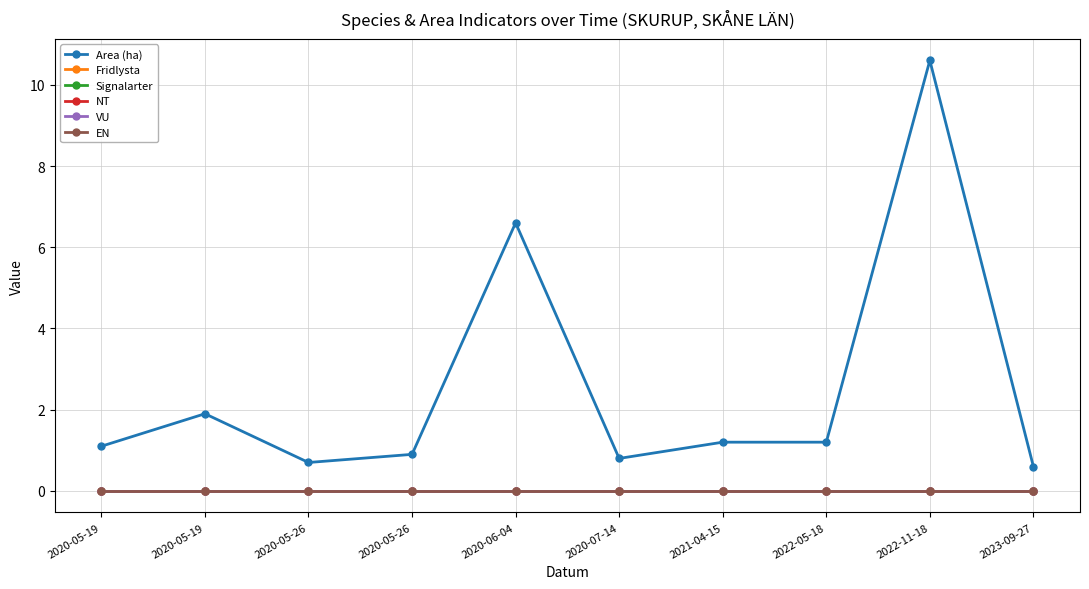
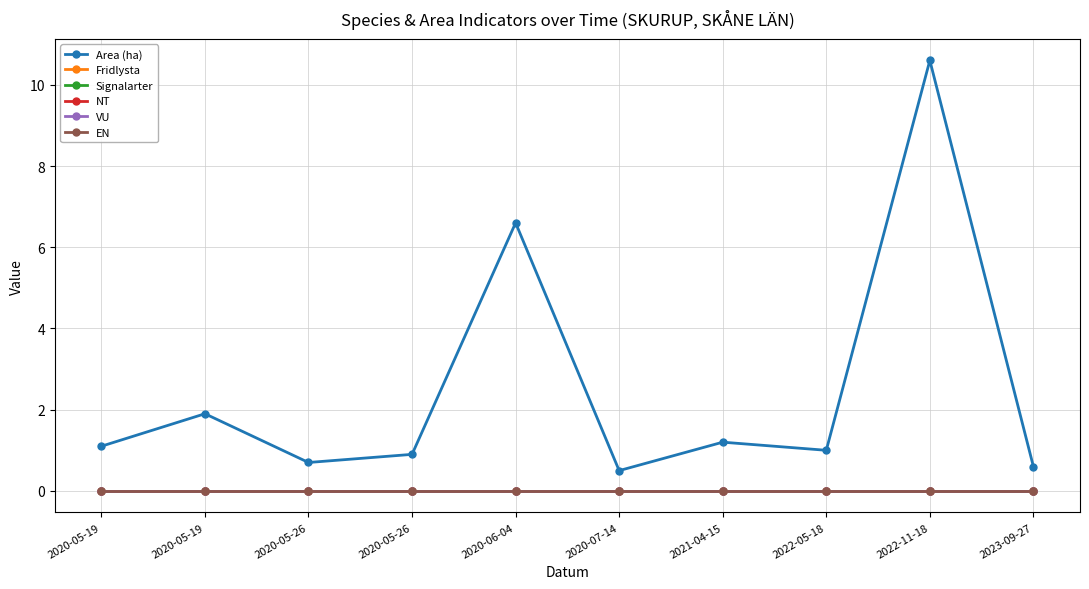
  {
    "Area (ha)": {
      "2020-06-04": 6.6,
-     "2020-07-14": 0.8,
+     "2020-07-14": 0.5,
      "2021-04-15": 1.2,
-     "2022-05-18": 1.2,
+     "2022-05-18": 1.0,
      "2022-11-18": 10.6,
      "2023-09-27": 0.6
    },
    "EN": {
      "2020-06-04": 0.0,
      "2020-07-14": 0.0,
      "2021-04-15": 0.0,
      "2022-05-18": 0.0,
      "2022-11-18": 0.0,
      "2023-09-27": 0.0
    }
  }
